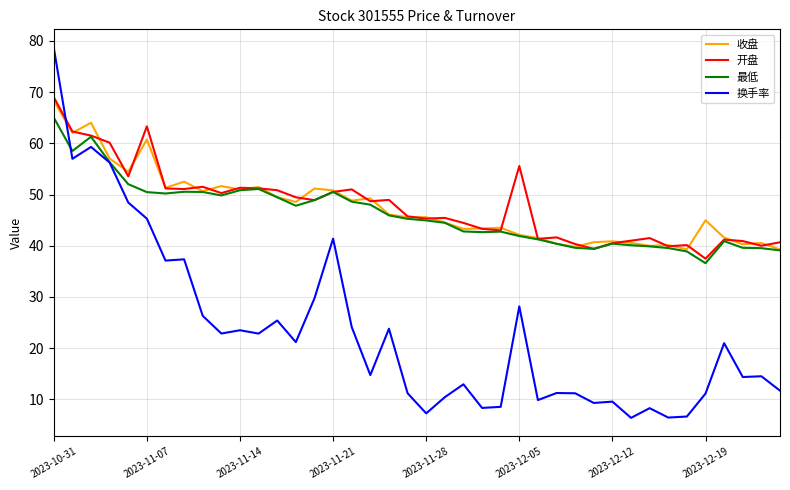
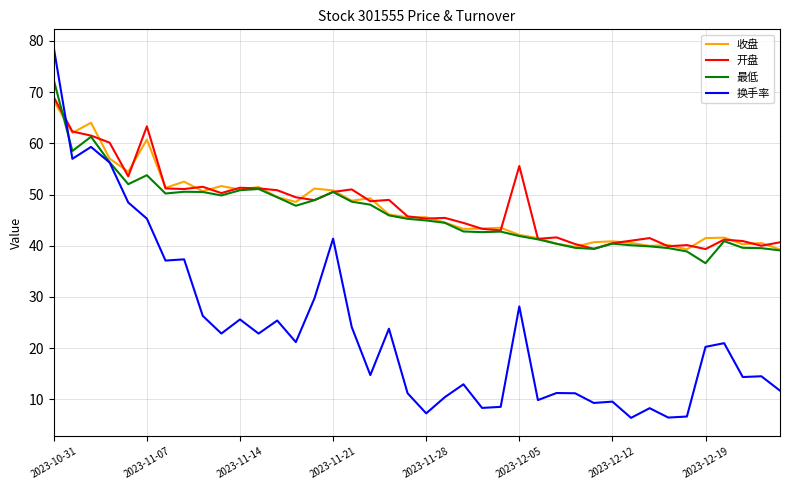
  {
    "收盘": {
      "2023-10-31": 68,
      "2023-11-07": 61,
-     "2023-12-19": 45
+     "2023-12-19": 41
    },
    "开盘": {
      "2023-10-31": 69,
      "2023-11-07": 63,
      "2023-12-05": 56,
-     "2023-12-19": 37
+     "2023-12-19": 39
    },
    "最低": {
-     "2023-10-31": 65,
-     "2023-11-07": 50,
+     "2023-10-31": 72,
+     "2023-11-07": 54,
      "2023-12-19": 37
    },
    "换手率": {
      "2023-10-31": 79,
      "2023-11-07": 45,
-     "2023-11-14": 24,
+     "2023-11-14": 26,
      "2023-11-21": 41,
      "2023-11-28": 7,
      "2023-12-05": 28,
      "2023-12-12": 10,
-     "2023-12-19": 11
+     "2023-12-19": 20
    }
  }
